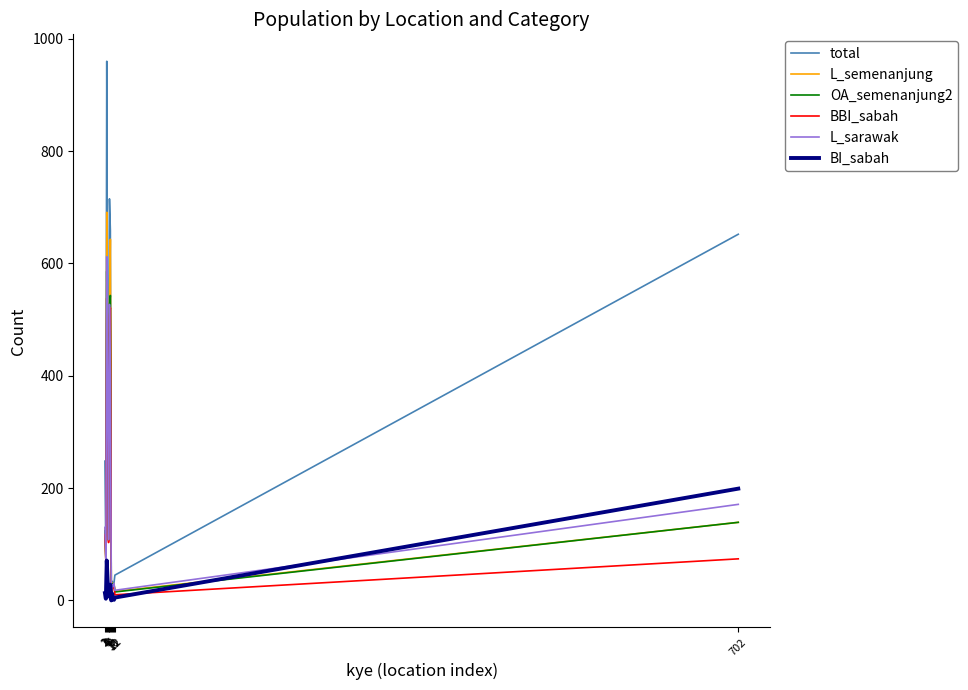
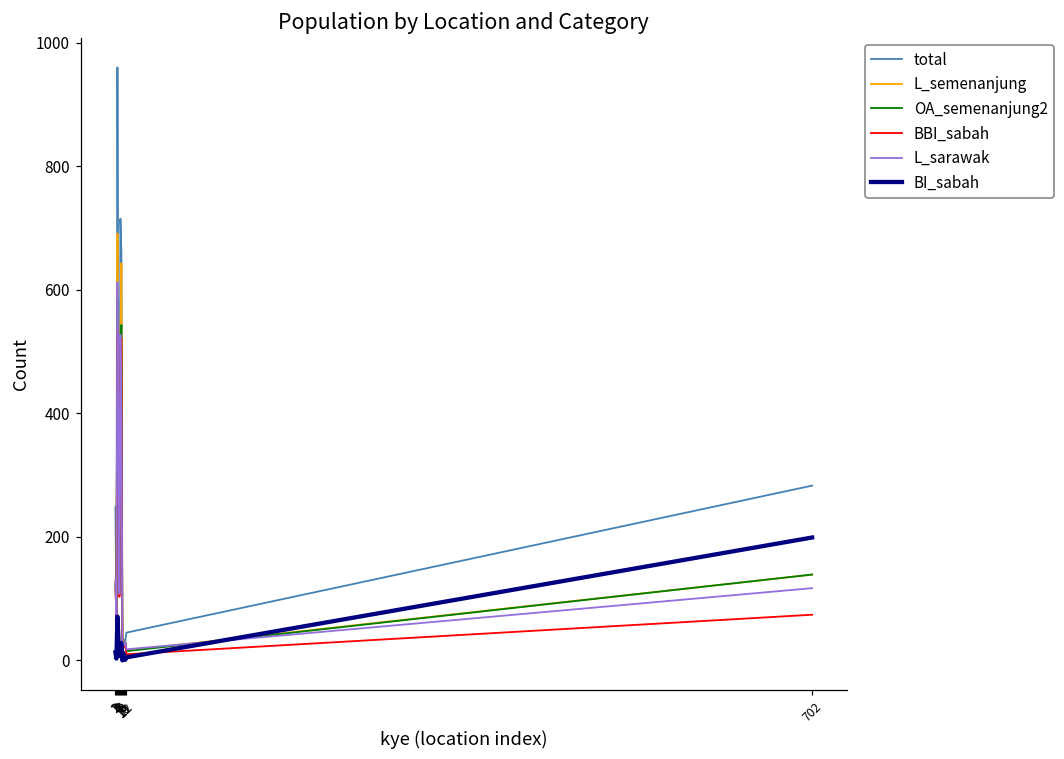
  {
    "total": {
      "1": 250,
      "2": 80,
      "3": 960,
      "4": 430,
      "5": 120,
      "6": 720,
      "7": 660,
      "12": 50,
-     "702": 650
+     "702": 280
    },
    "L_semenanjung": {
      "3": 690,
      "7": 640
    },
    "OA_semenanjung2": {
      "1": 120,
      "3": 590,
      "7": 540
    },
    "BBI_sabah": {
      "1": 120,
      "3": 540,
      "4": 340,
      "6": 510,
      "12": 10,
      "702": 70
    },
    "L_sarawak": {
      "3": 610,
      "7": 400,
-     "702": 170
+     "702": 120
    },
    "BI_sabah": {
      "1": 10,
      "2": 0,
      "4": 40,
      "5": 10,
      "6": 30,
      "8": 0,
      "10": 0,
      "11": 0,
      "12": 10,
      "702": 200
    }
  }
